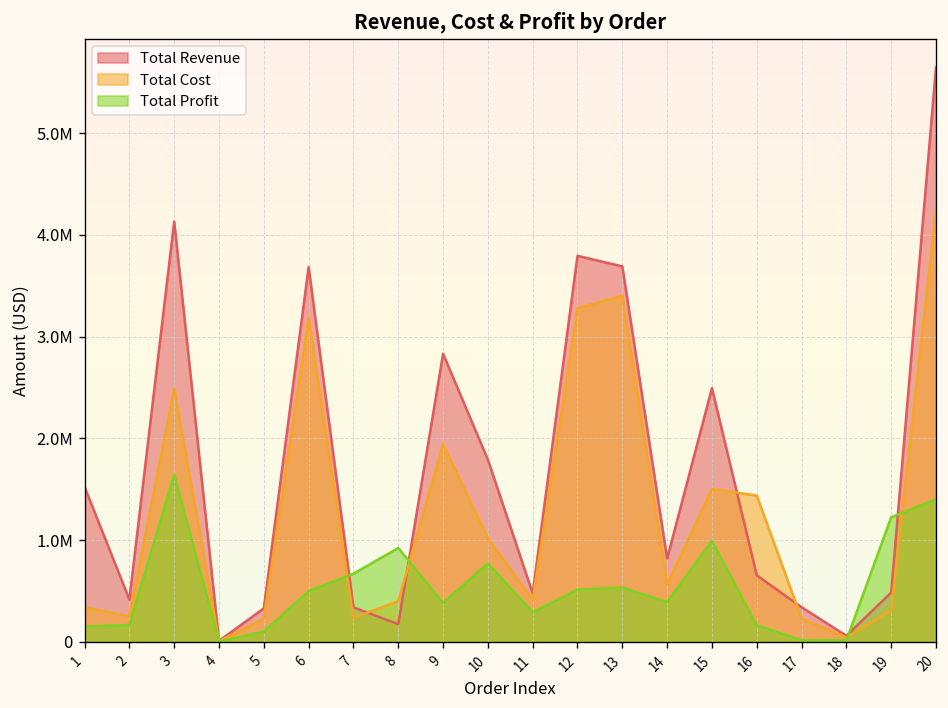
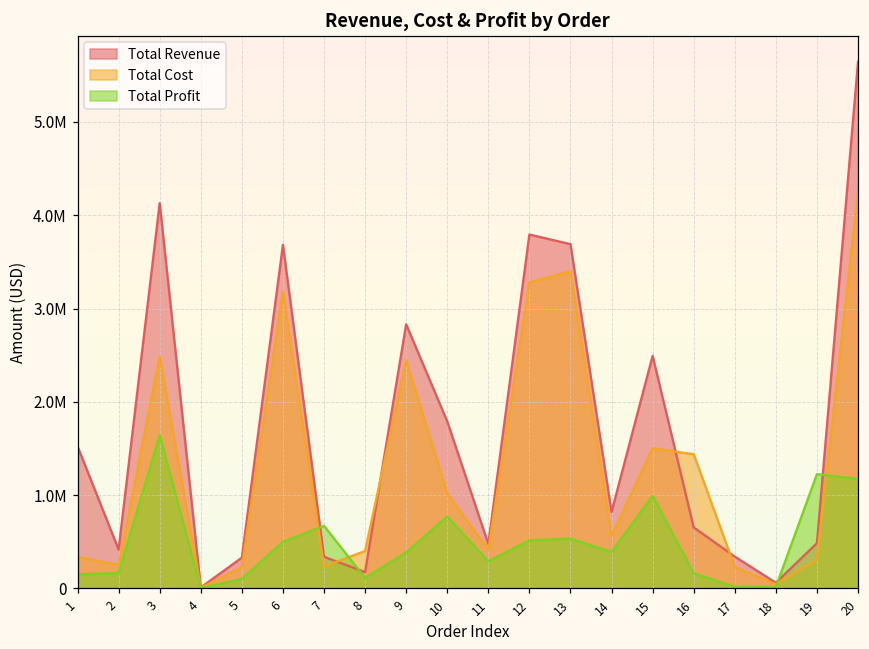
  {
    "Total Revenue": {
      "1": 1500000,
      "2": 400000,
      "3": 4100000,
      "5": 300000,
      "6": 3700000,
      "7": 300000,
      "8": 200000,
      "9": 2800000,
      "10": 1800000,
      "11": 500000,
      "12": 3800000,
      "13": 3700000,
      "14": 800000,
      "15": 2500000,
      "16": 700000,
      "17": 300000,
      "19": 500000,
      "20": 5600000
    },
    "Total Cost": {
      "1": 300000,
      "2": 300000,
      "3": 2500000,
      "5": 200000,
      "6": 3200000,
      "7": 200000,
      "8": 400000,
-     "9": 1900000,
+     "9": 2400000,
      "10": 1000000,
      "11": 400000,
      "12": 3300000,
      "13": 3400000,
      "14": 600000,
      "15": 1500000,
      "16": 1400000,
      "17": 200000,
      "19": 300000,
      "20": 4200000
    },
    "Total Profit": {
      "1": 100000,
      "2": 200000,
      "3": 1600000,
      "5": 100000,
      "6": 500000,
      "7": 700000,
-     "8": 900000,
+     "8": 100000,
      "9": 400000,
      "10": 800000,
      "11": 300000,
      "12": 500000,
      "13": 500000,
      "14": 400000,
      "15": 1000000,
      "16": 200000,
      "17": 0,
      "19": 1200000,
-     "20": 1400000
+     "20": 1200000
    }
  }
